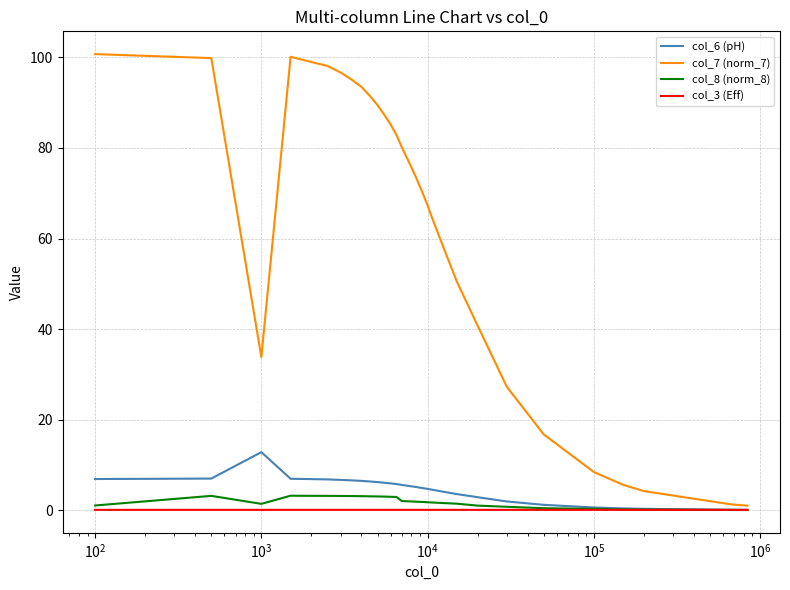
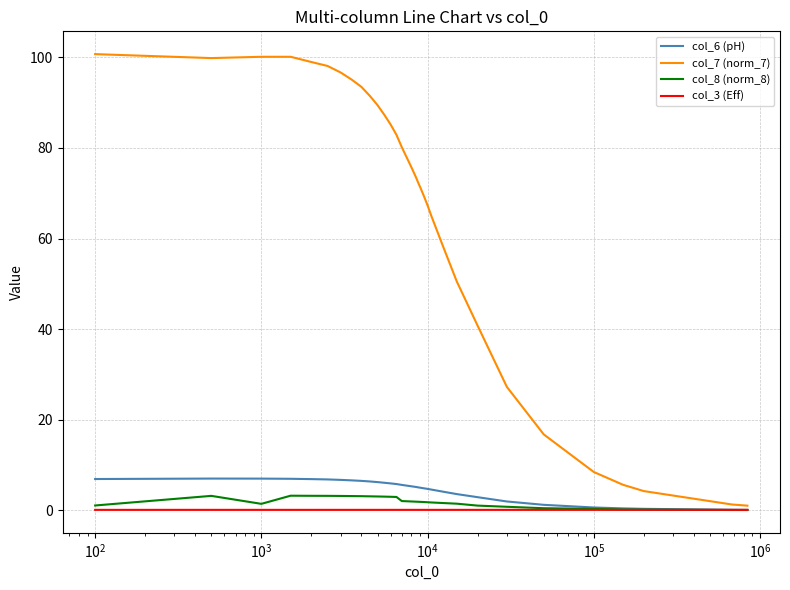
  {
    "col_6 (pH)": {
      "10^2": 7,
-     "10^3": 13,
+     "10^3": 7,
      "10^4": 5
    },
    "col_7 (norm_7)": {
      "10^2": 101,
-     "10^3": 34,
+     "10^3": 100,
      "10^4": 67,
      "10^5": 8
    },
    "col_8 (norm_8)": {
      "10^2": 1,
      "10^3": 1,
      "10^4": 2
    },
    "col_3 (Eff)": {
      "10^2": 0,
      "10^3": 0,
      "10^4": 0
    }
  }
